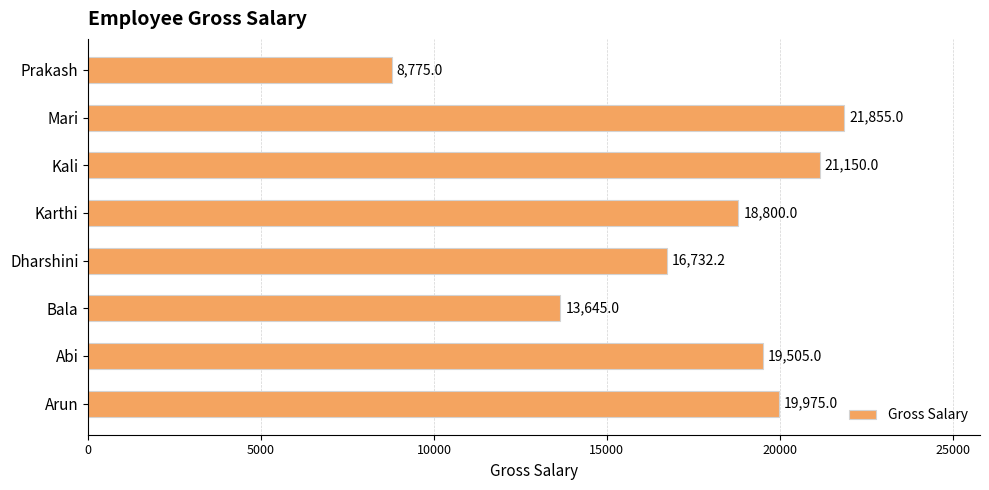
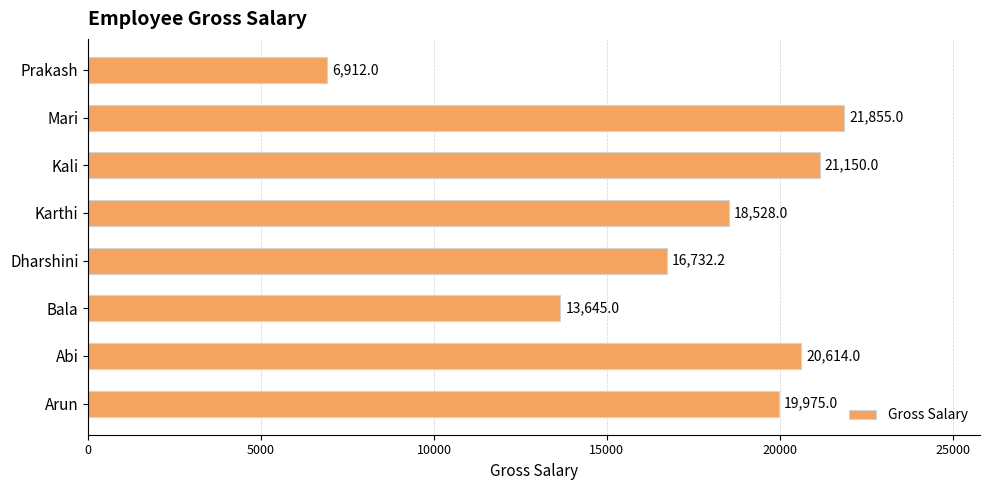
  {
-   "Prakash": "8,775.0",
+   "Prakash": "6,912.0",
    "Mari": "21,855.0",
    "Kali": "21,150.0",
-   "Karthi": "18,800.0",
+   "Karthi": "18,528.0",
    "Dharshini": "16,732.2",
    "Bala": "13,645.0",
-   "Abi": "19,505.0",
+   "Abi": "20,614.0",
    "Arun": "19,975.0"
  }
